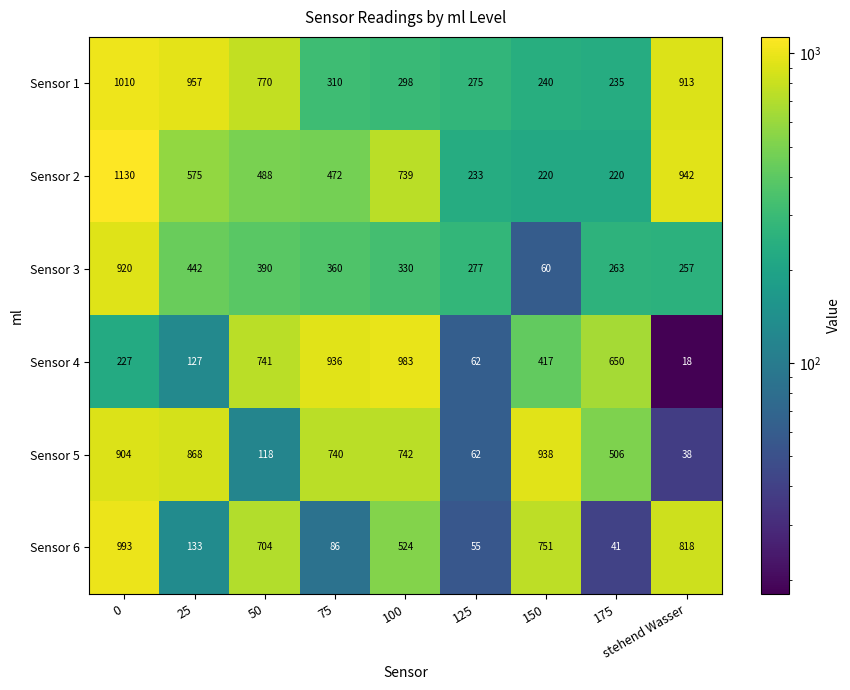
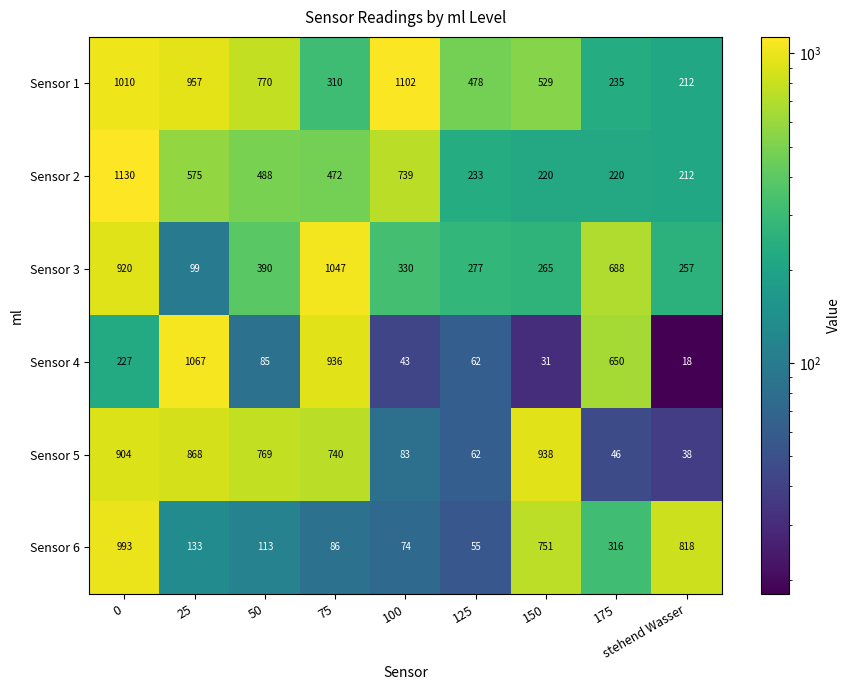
  {
    "Sensor 1": {
      "0": 1010,
      "25": 957,
      "50": 770,
      "75": 310,
-     "100": 298,
-     "125": 275,
-     "150": 240,
+     "100": 1102,
+     "125": 478,
+     "150": 529,
      "175": 235,
-     "stehend Wasser": 913
+     "stehend Wasser": 212
    },
    "Sensor 2": {
      "0": 1130,
      "25": 575,
      "50": 488,
      "75": 472,
      "100": 739,
      "125": 233,
      "150": 220,
      "175": 220,
-     "stehend Wasser": 942
+     "stehend Wasser": 212
    },
    "Sensor 3": {
      "0": 920,
-     "25": 442,
+     "25": 99,
      "50": 390,
-     "75": 360,
+     "75": 1047,
      "100": 330,
      "125": 277,
-     "150": 60,
-     "175": 263,
+     "150": 265,
+     "175": 688,
      "stehend Wasser": 257
    },
    "Sensor 4": {
      "0": 227,
-     "25": 127,
-     "50": 741,
+     "25": 1067,
+     "50": 85,
      "75": 936,
-     "100": 983,
+     "100": 43,
      "125": 62,
-     "150": 417,
+     "150": 31,
      "175": 650,
      "stehend Wasser": 18
    },
    "Sensor 5": {
      "0": 904,
      "25": 868,
-     "50": 118,
+     "50": 769,
      "75": 740,
-     "100": 742,
+     "100": 83,
      "125": 62,
      "150": 938,
-     "175": 506,
+     "175": 46,
      "stehend Wasser": 38
    },
    "Sensor 6": {
      "0": 993,
      "25": 133,
-     "50": 704,
+     "50": 113,
      "75": 86,
-     "100": 524,
+     "100": 74,
      "125": 55,
      "150": 751,
-     "175": 41,
+     "175": 316,
      "stehend Wasser": 818
    }
  }
